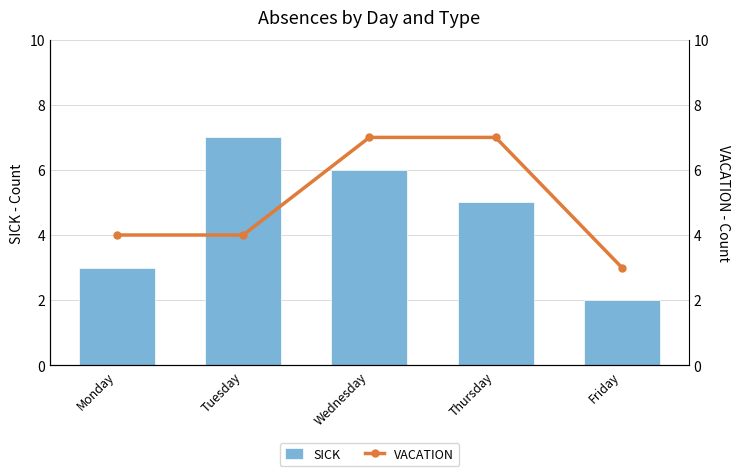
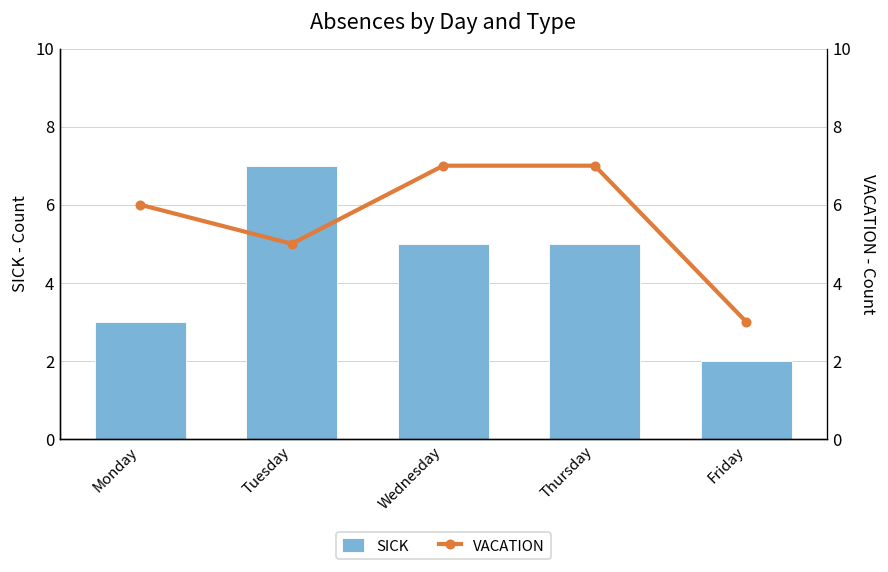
  {
    "SICK": {
      "Monday": 3,
      "Tuesday": 7,
-     "Wednesday": 6,
+     "Wednesday": 5,
      "Thursday": 5,
      "Friday": 2
    },
    "VACATION": {
-     "Monday": 4,
-     "Tuesday": 4,
+     "Monday": 6,
+     "Tuesday": 5,
      "Wednesday": 7,
      "Thursday": 7,
      "Friday": 3
    }
  }
